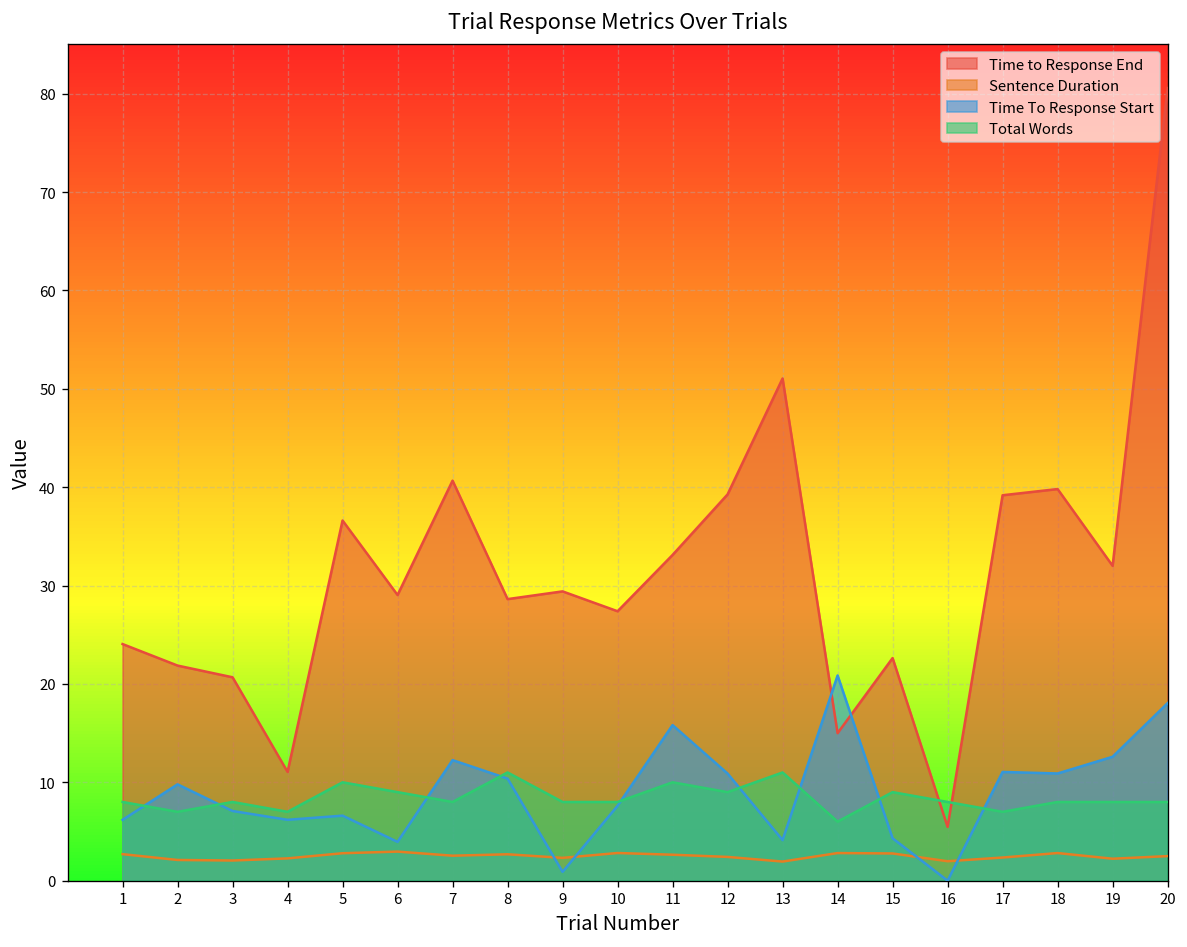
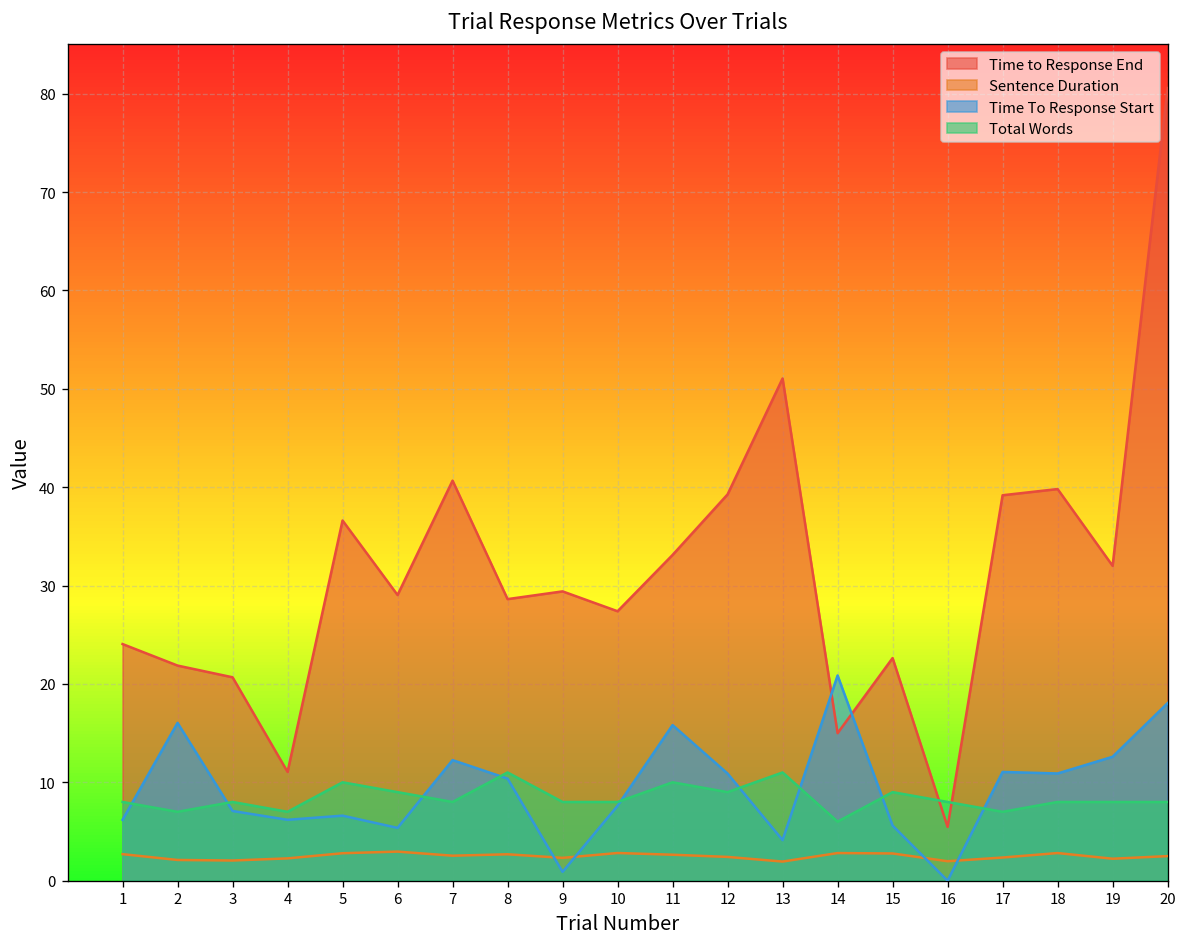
  {
    "Time To Response Start": {
      "1": 6,
-     "2": 10,
+     "2": 16,
      "3": 7,
      "4": 6,
      "5": 7,
-     "6": 4,
+     "6": 5,
      "7": 12,
      "8": 10,
      "9": 1,
      "10": 8,
      "11": 16,
      "12": 11,
      "13": 4,
      "14": 21,
-     "15": 4,
+     "15": 6,
      "16": 0,
      "17": 11,
      "18": 11,
      "19": 13,
      "20": 18
    },
    "Total Words": {
      "1": 8,
      "2": 7,
      "3": 8,
      "4": 7,
      "5": 10,
      "6": 9,
      "7": 8,
      "8": 11,
      "9": 8,
      "10": 8,
      "11": 10,
      "12": 9,
      "13": 11,
      "14": 6,
      "15": 9,
      "16": 8,
      "17": 7,
      "18": 8,
      "19": 8,
      "20": 8
    }
  }
